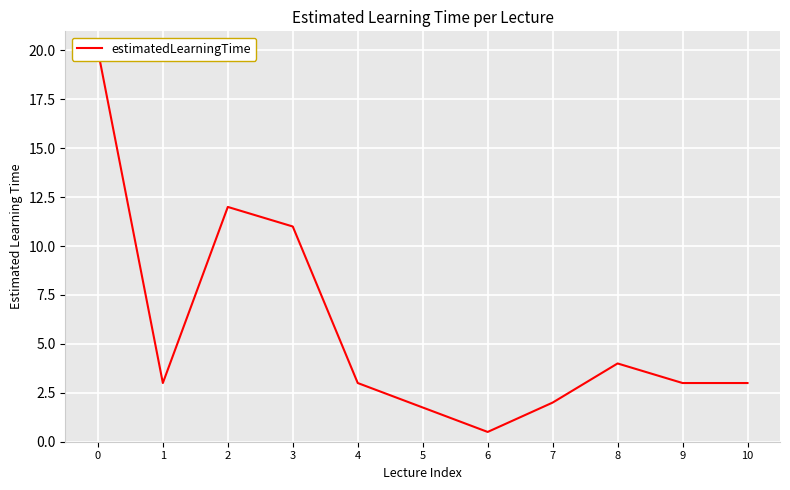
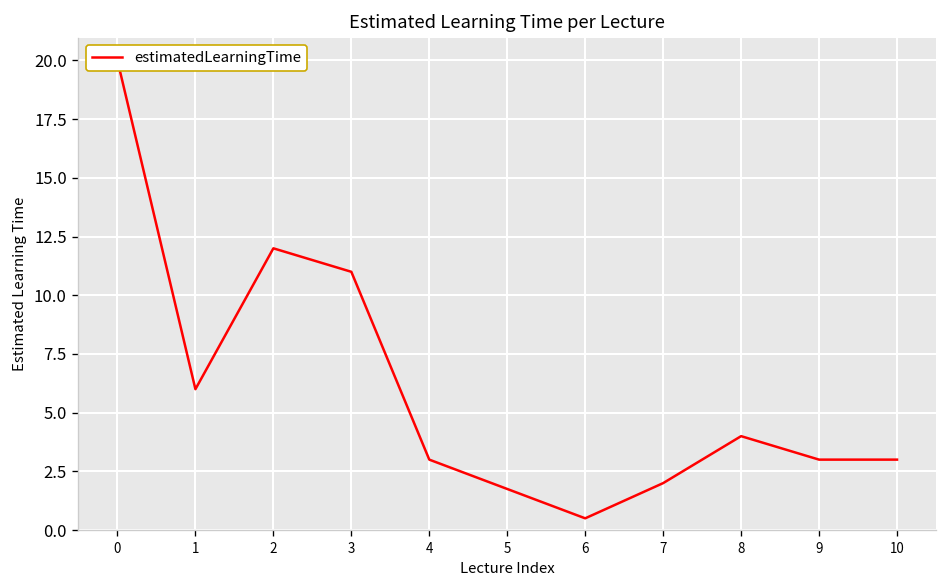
  {
-   "1": 3,
+   "1": 6,
    "2": 12,
    "3": 11,
    "4": 3,
    "5": 1.8,
    "6": 0.5,
    "7": 2,
    "8": 4,
    "9": 3,
    "10": 3
  }
